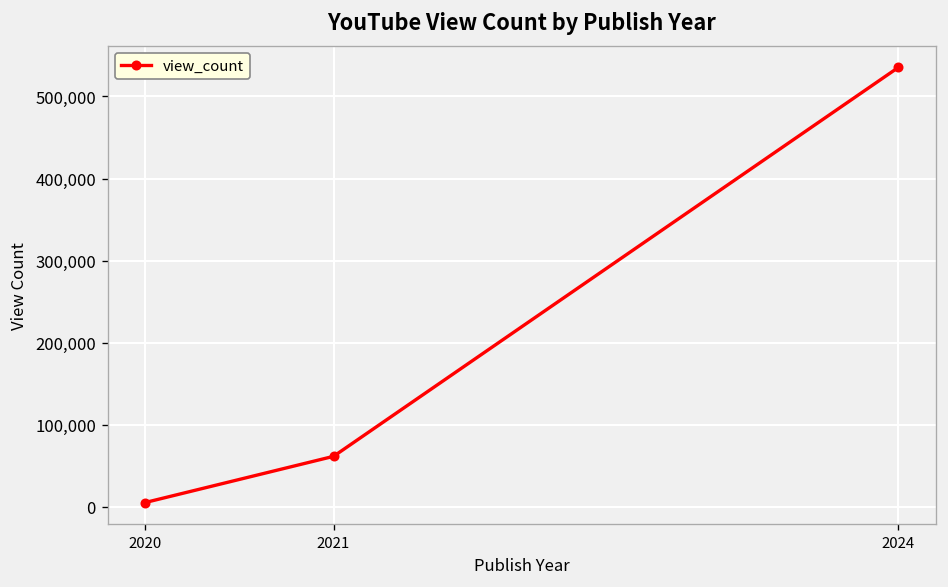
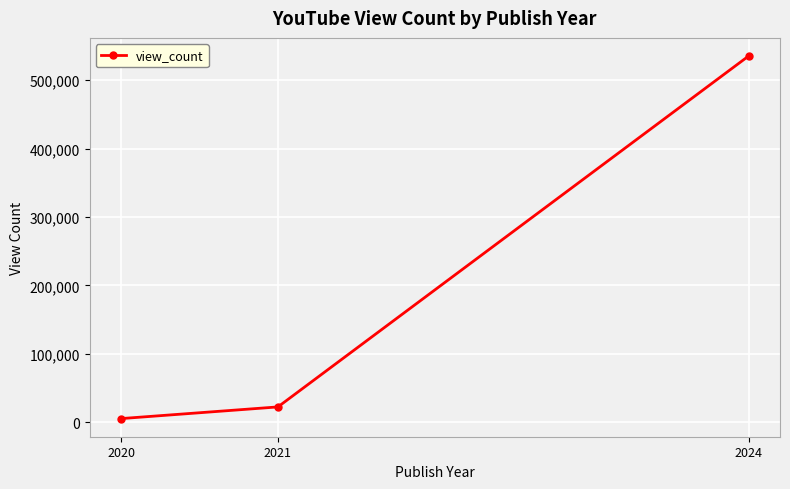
  {
    "2020": "10,000",
-   "2021": "60,000",
+   "2021": "20,000",
    "2024": "540,000"
  }
